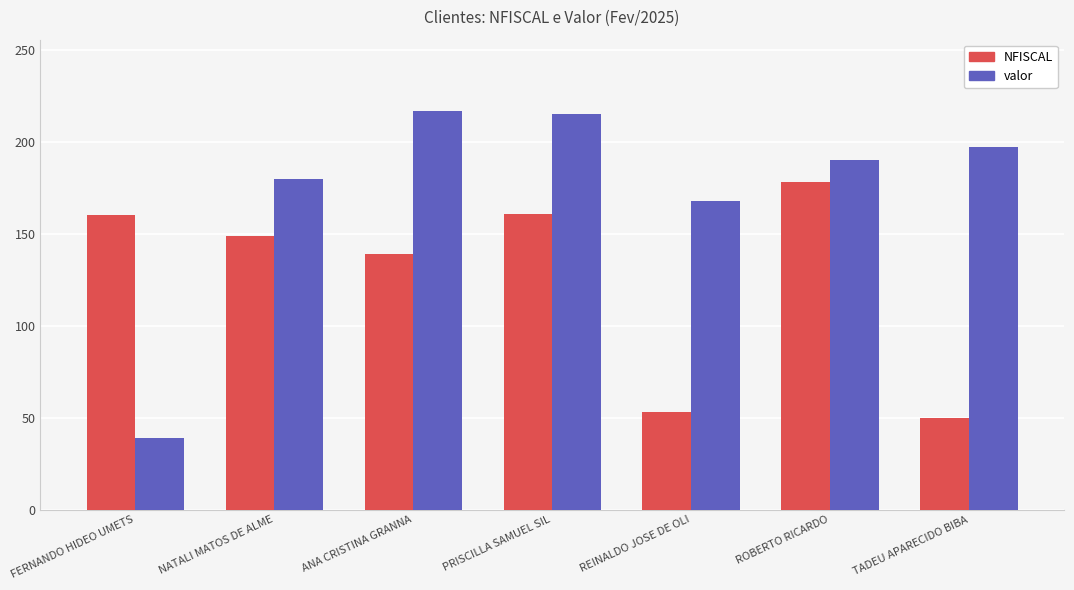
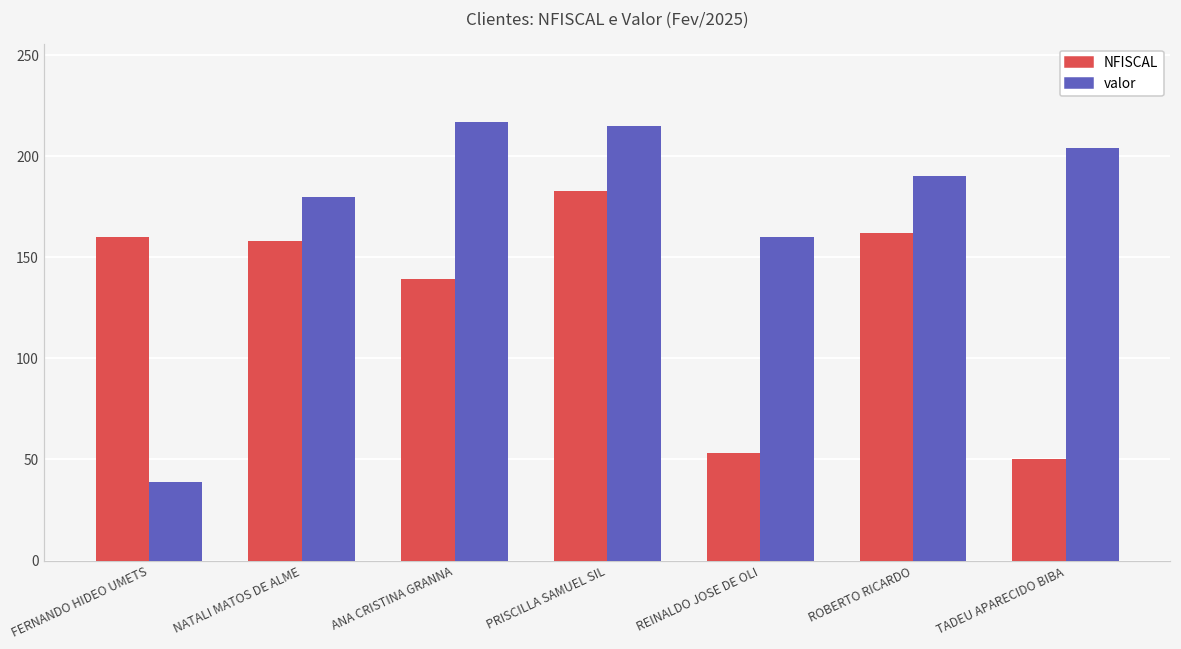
  {
    "NFISCAL": {
      "FERNANDO HIDEO UMETS": 160,
-     "NATALI MATOS DE ALME": 149,
+     "NATALI MATOS DE ALME": 158,
      "ANA CRISTINA GRANNA": 139,
-     "PRISCILLA SAMUEL SIL": 161,
+     "PRISCILLA SAMUEL SIL": 183,
      "REINALDO JOSE DE OLI": 53,
-     "ROBERTO RICARDO": 178,
+     "ROBERTO RICARDO": 162,
      "TADEU APARECIDO BIBA": 50
    },
    "valor": {
      "FERNANDO HIDEO UMETS": 39,
      "NATALI MATOS DE ALME": 180,
      "ANA CRISTINA GRANNA": 217,
      "PRISCILLA SAMUEL SIL": 215,
-     "REINALDO JOSE DE OLI": 168,
+     "REINALDO JOSE DE OLI": 160,
      "ROBERTO RICARDO": 190,
-     "TADEU APARECIDO BIBA": 197
+     "TADEU APARECIDO BIBA": 204
    }
  }
